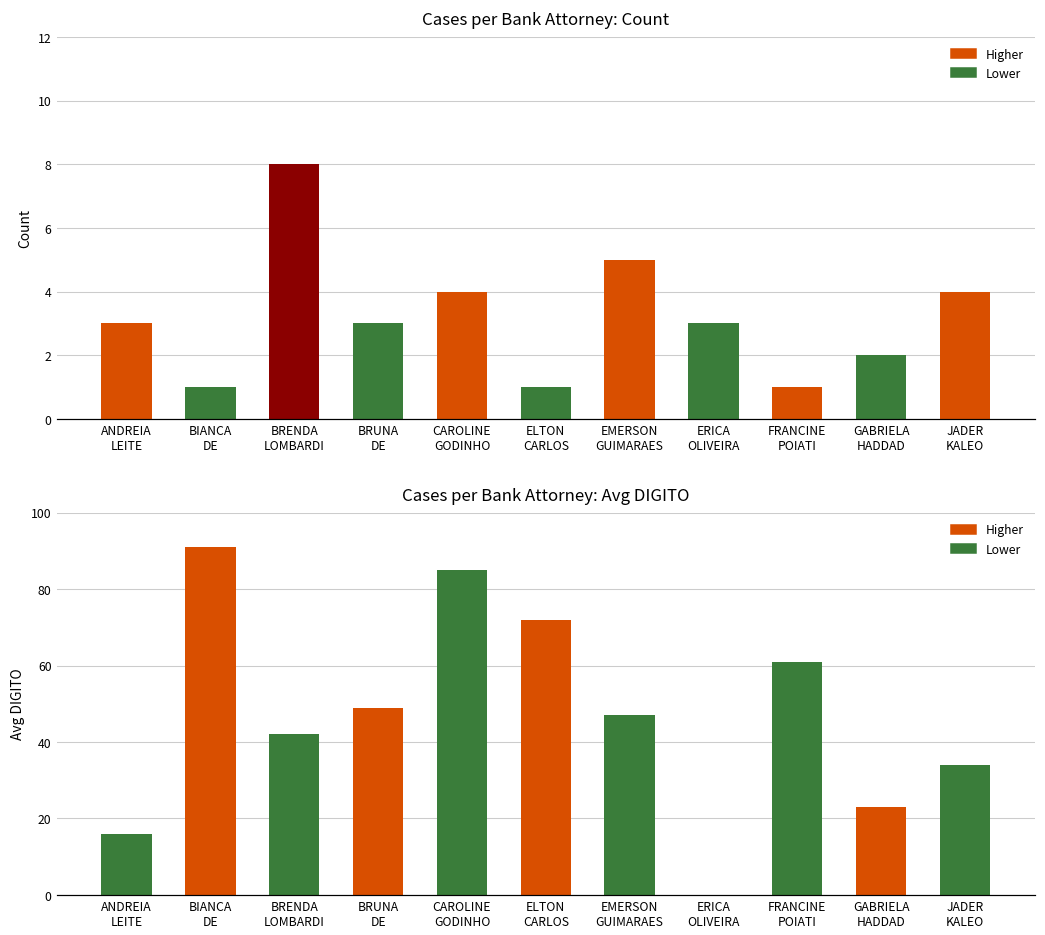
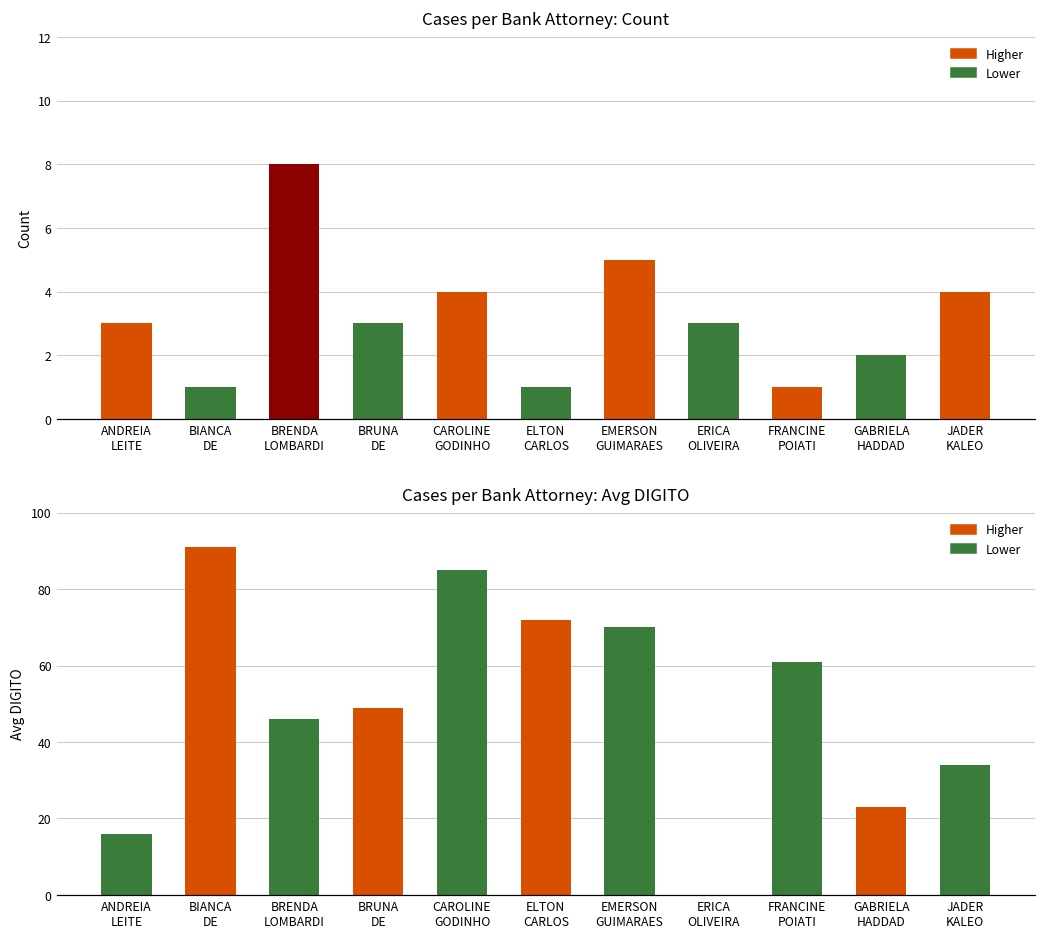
  {
    "Cases per Bank Attorney: Count": {
      "ANDREIA LEITE": 3.0,
      "BIANCA DE": 1.0,
      "BRENDA LOMBARDI": 8.0,
      "BRUNA DE": 3.0,
      "CAROLINE GODINHO": 4.0,
      "ELTON CARLOS": 1.0,
      "EMERSON GUIMARAES": 5.0,
      "ERICA OLIVEIRA": 3.0,
      "FRANCINE POIATI": 1.0,
      "GABRIELA HADDAD": 2.0,
      "JADER KALEO": 4.0
    },
    "Cases per Bank Attorney: Avg DIGITO": {
      "ANDREIA LEITE": 16,
      "BIANCA DE": 91,
-     "BRENDA LOMBARDI": 42,
+     "BRENDA LOMBARDI": 46,
      "BRUNA DE": 49,
      "CAROLINE GODINHO": 85,
      "ELTON CARLOS": 72,
-     "EMERSON GUIMARAES": 47,
+     "EMERSON GUIMARAES": 70,
      "ERICA OLIVEIRA": 0,
      "FRANCINE POIATI": 61,
      "GABRIELA HADDAD": 23,
      "JADER KALEO": 34
    }
  }
